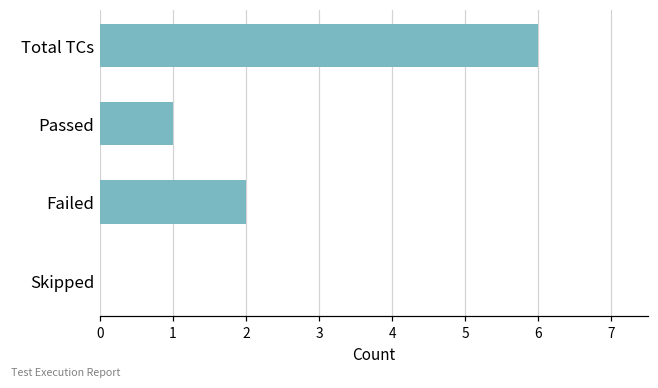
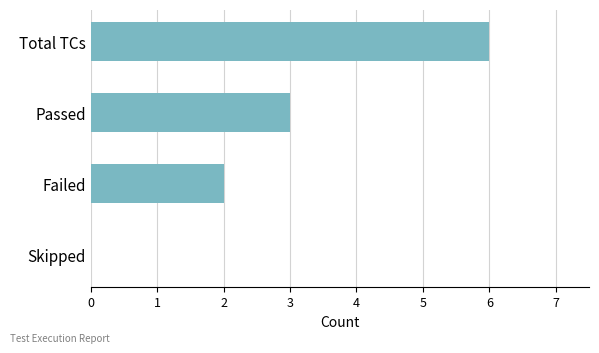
  {
    "Total TCs": 6,
-   "Passed": 1,
+   "Passed": 3,
    "Failed": 2,
    "Skipped": 0
  }
